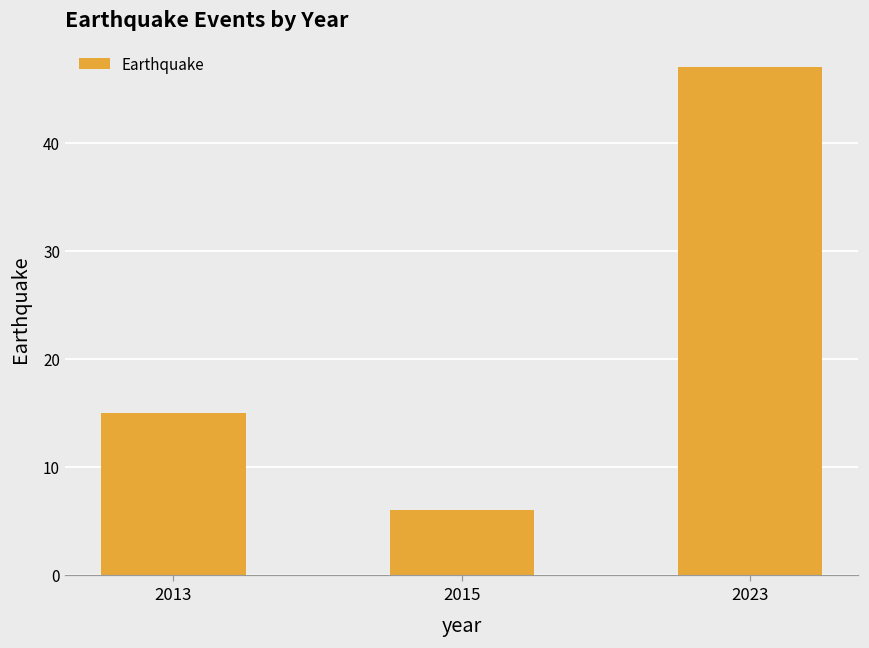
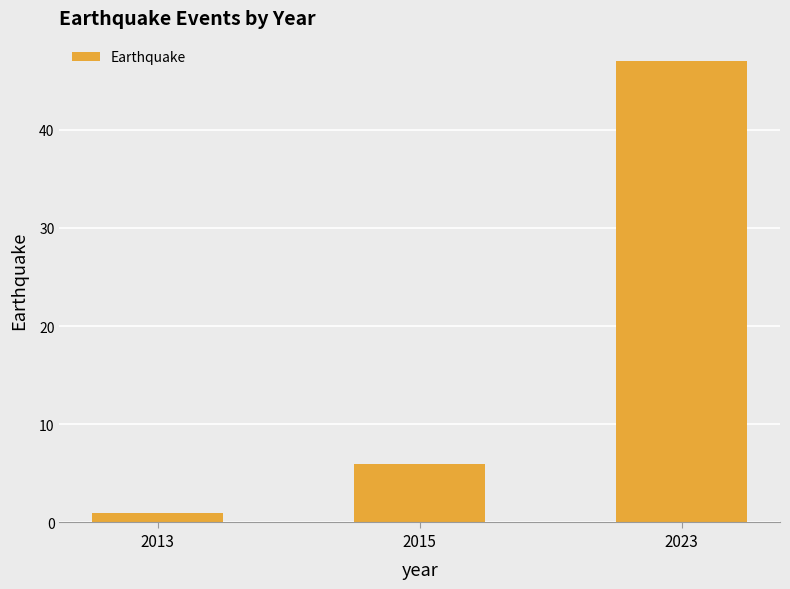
  {
-   "2013": 15,
+   "2013": 1,
    "2015": 6,
    "2023": 47
  }
